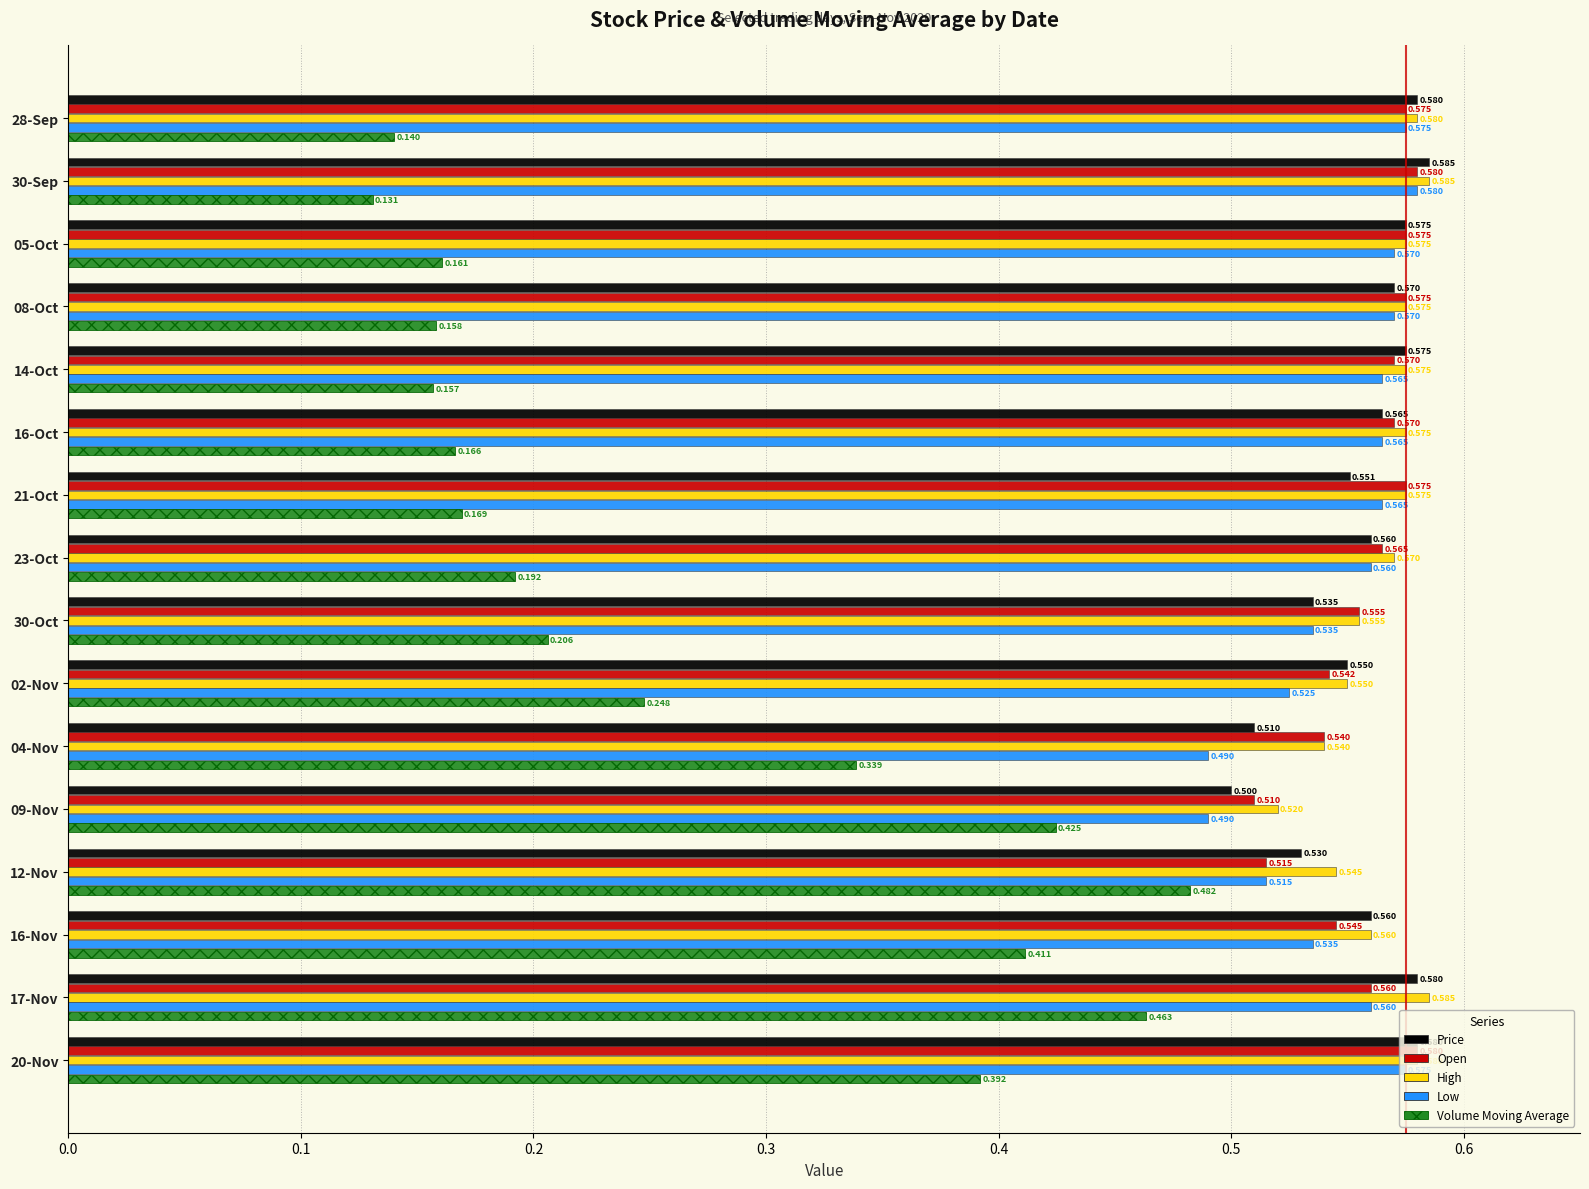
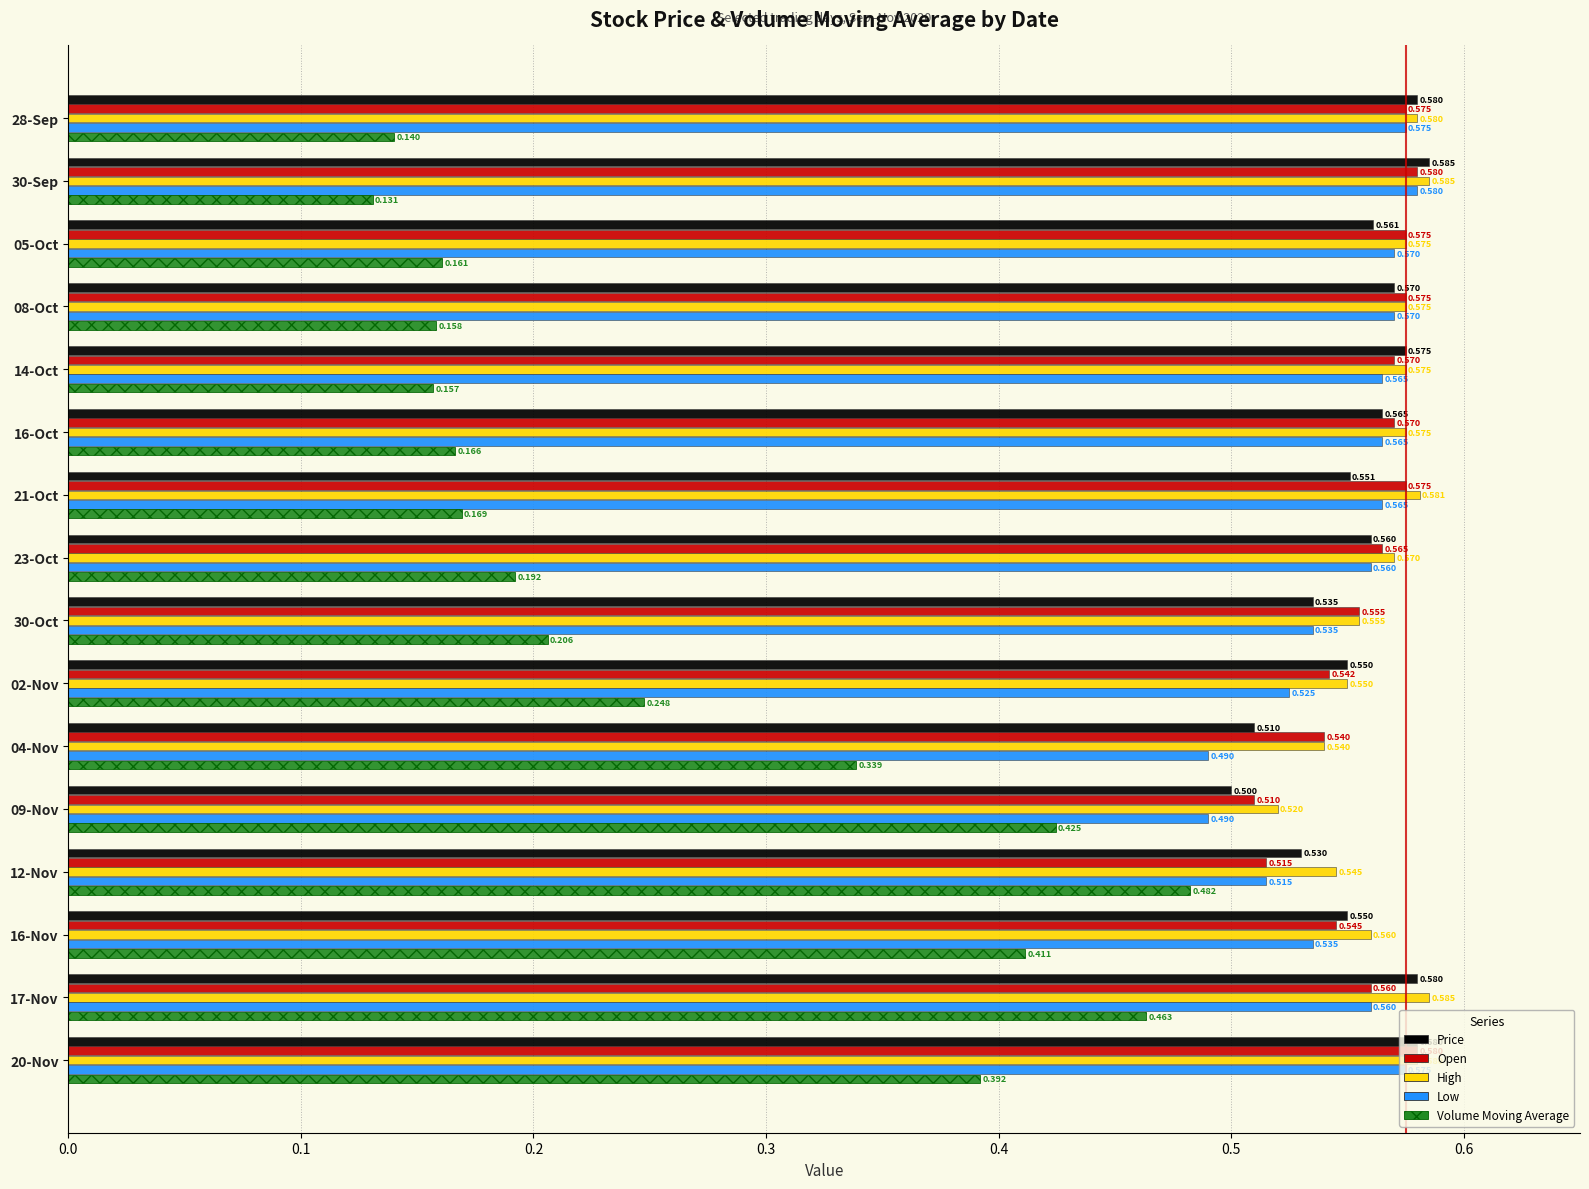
  {
    "Price": {
      "28-Sep": 0.580,
      "30-Sep": 0.585,
-     "05-Oct": 0.575,
+     "05-Oct": 0.561,
      "08-Oct": 0.570,
      "14-Oct": 0.575,
      "16-Oct": 0.565,
      "21-Oct": 0.551,
      "23-Oct": 0.560,
      "30-Oct": 0.535,
      "02-Nov": 0.550,
      "04-Nov": 0.510,
      "09-Nov": 0.500,
      "12-Nov": 0.530,
-     "16-Nov": 0.560,
+     "16-Nov": 0.550,
      "17-Nov": 0.580
    },
    "Open": {
      "28-Sep": 0.575,
      "30-Sep": 0.580,
      "05-Oct": 0.575,
      "08-Oct": 0.575,
      "14-Oct": 0.570,
      "16-Oct": 0.570,
      "21-Oct": 0.575,
      "23-Oct": 0.565,
      "30-Oct": 0.555,
      "02-Nov": 0.542,
      "04-Nov": 0.540,
      "09-Nov": 0.510,
      "12-Nov": 0.515,
      "16-Nov": 0.545,
      "17-Nov": 0.560
    },
    "High": {
      "28-Sep": 0.580,
      "30-Sep": 0.585,
      "05-Oct": 0.575,
      "08-Oct": 0.575,
      "14-Oct": 0.575,
      "16-Oct": 0.575,
-     "21-Oct": 0.575,
+     "21-Oct": 0.581,
      "23-Oct": 0.570,
      "30-Oct": 0.555,
      "02-Nov": 0.550,
      "04-Nov": 0.540,
      "09-Nov": 0.520,
      "12-Nov": 0.545,
      "16-Nov": 0.560,
      "17-Nov": 0.585
    },
    "Low": {
      "28-Sep": 0.575,
      "30-Sep": 0.580,
      "05-Oct": 0.570,
      "08-Oct": 0.570,
      "14-Oct": 0.565,
      "16-Oct": 0.565,
      "21-Oct": 0.565,
      "23-Oct": 0.560,
      "30-Oct": 0.535,
      "02-Nov": 0.525,
      "04-Nov": 0.490,
      "09-Nov": 0.490,
      "12-Nov": 0.515,
      "16-Nov": 0.535,
      "17-Nov": 0.560
    },
    "Volume Moving Average": {
      "28-Sep": 0.140,
      "30-Sep": 0.131,
      "05-Oct": 0.161,
      "08-Oct": 0.158,
      "14-Oct": 0.157,
      "16-Oct": 0.166,
      "21-Oct": 0.169,
      "23-Oct": 0.192,
      "30-Oct": 0.206,
      "02-Nov": 0.248,
      "04-Nov": 0.339,
      "09-Nov": 0.425,
      "12-Nov": 0.482,
      "16-Nov": 0.411,
      "17-Nov": 0.463,
      "20-Nov": 0.392
    }
  }
